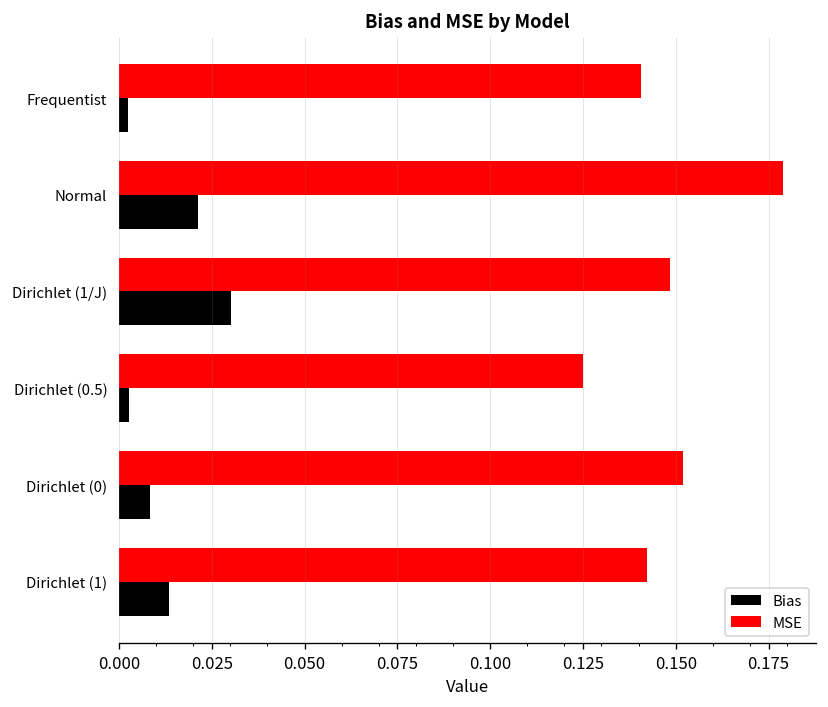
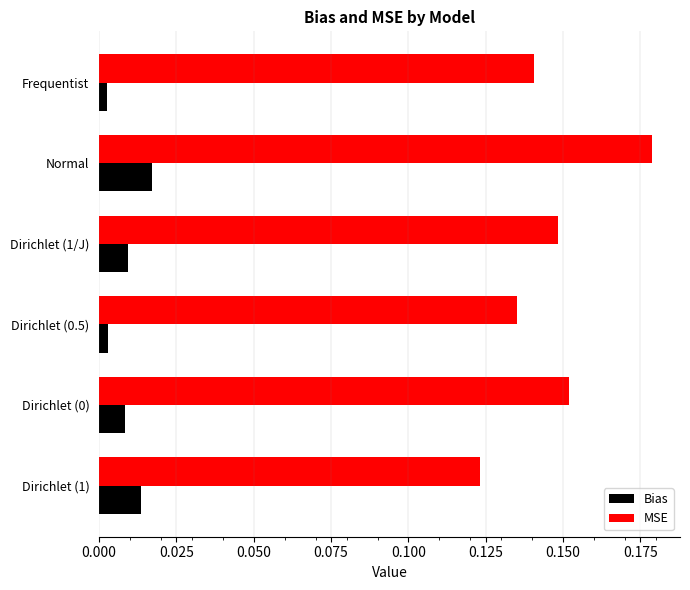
  {
    "Bias": {
      "Frequentist": 0.003,
-     "Normal": 0.021,
-     "Dirichlet (1/J)": 0.030,
+     "Normal": 0.017,
+     "Dirichlet (1/J)": 0.009,
      "Dirichlet (0.5)": 0.003,
      "Dirichlet (0)": 0.009,
      "Dirichlet (1)": 0.014
    },
    "MSE": {
      "Frequentist": 0.141,
      "Normal": 0.179,
      "Dirichlet (1/J)": 0.148,
-     "Dirichlet (0.5)": 0.125,
+     "Dirichlet (0.5)": 0.135,
      "Dirichlet (0)": 0.152,
-     "Dirichlet (1)": 0.142
+     "Dirichlet (1)": 0.123
    }
  }
